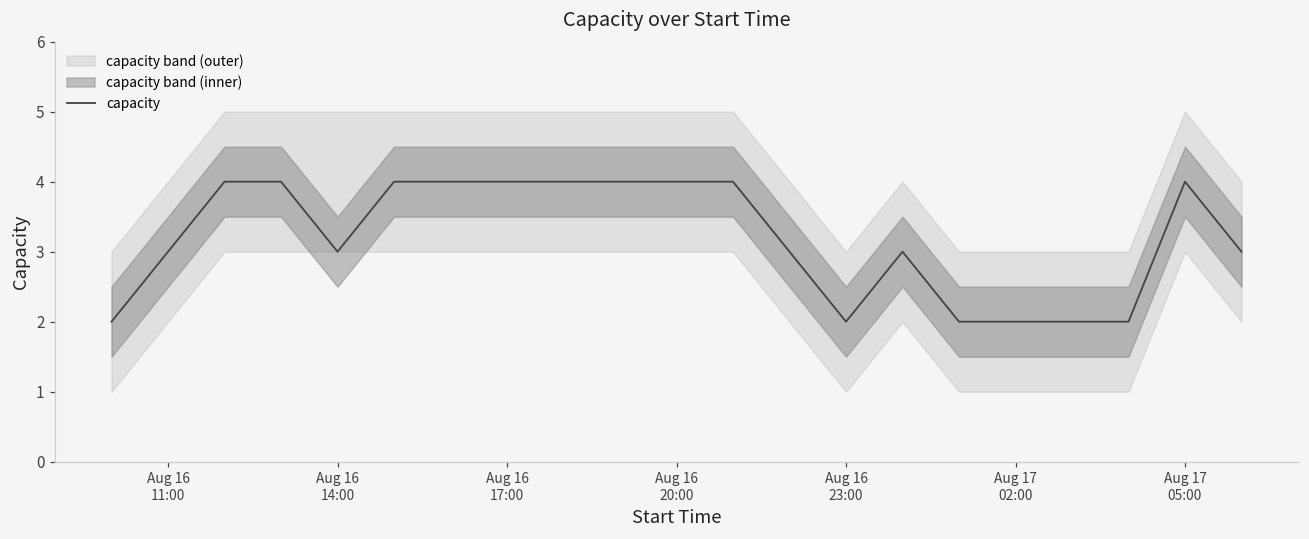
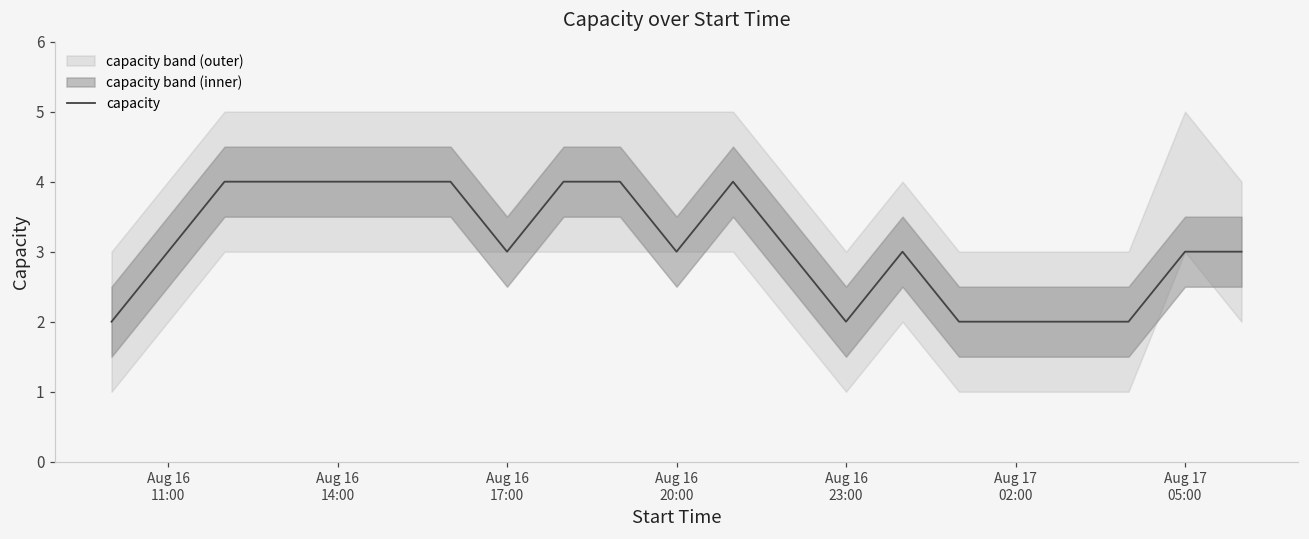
  {
    "capacity": {
      "Aug 16 11:00": 3,
-     "Aug 16 14:00": 3,
-     "Aug 16 17:00": 4,
-     "Aug 16 20:00": 4,
+     "Aug 16 14:00": 4,
+     "Aug 16 17:00": 3,
+     "Aug 16 20:00": 3,
      "Aug 16 23:00": 2,
      "Aug 17 02:00": 2,
-     "Aug 17 05:00": 4
+     "Aug 17 05:00": 3
    }
  }
